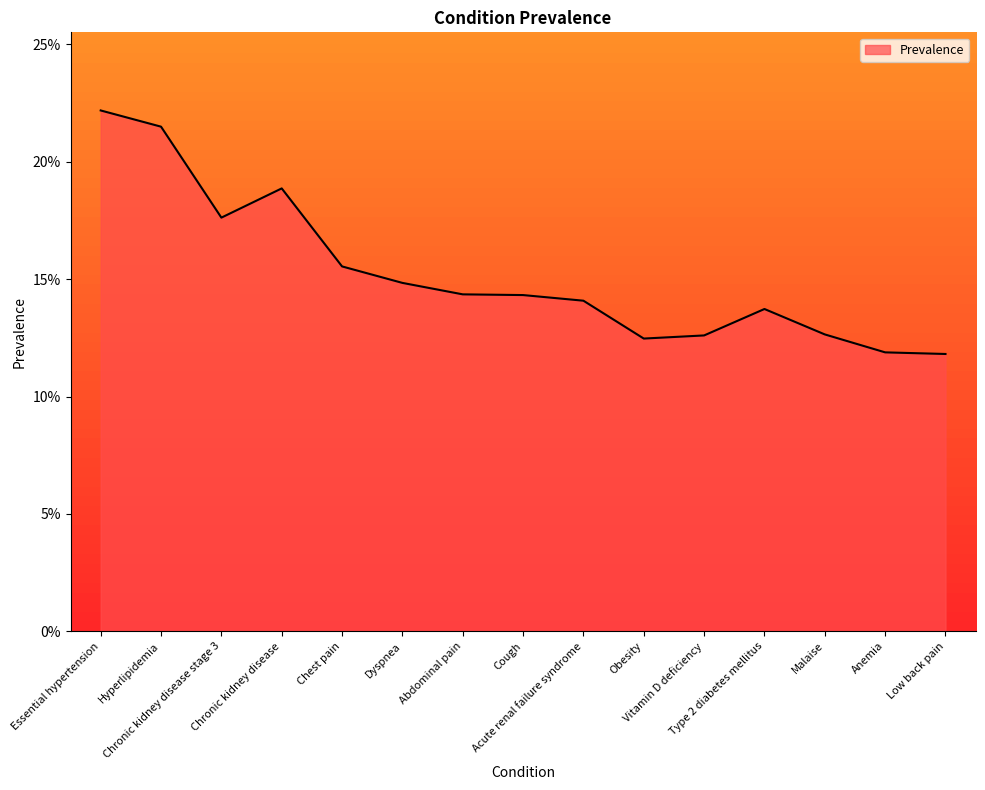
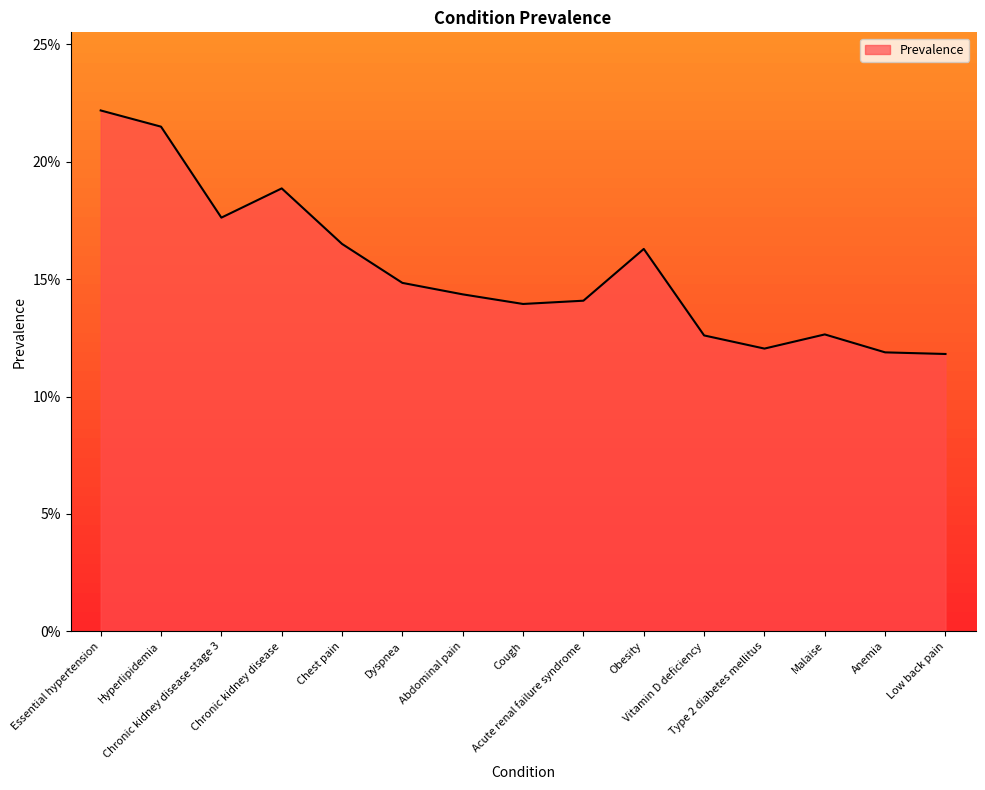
  {
    "Essential hypertension": "22.2%",
    "Hyperlipidemia": "21.5%",
    "Chronic kidney disease stage 3": "17.6%",
    "Chronic kidney disease": "18.9%",
-   "Chest pain": "15.5%",
+   "Chest pain": "16.5%",
    "Dyspnea": "14.8%",
    "Abdominal pain": "14.4%",
-   "Cough": "14.3%",
+   "Cough": "13.9%",
    "Acute renal failure syndrome": "14.1%",
-   "Obesity": "12.5%",
+   "Obesity": "16.3%",
    "Vitamin D deficiency": "12.6%",
-   "Type 2 diabetes mellitus": "13.7%",
+   "Type 2 diabetes mellitus": "12.0%",
    "Malaise": "12.6%",
    "Anemia": "11.9%",
    "Low back pain": "11.8%"
  }
